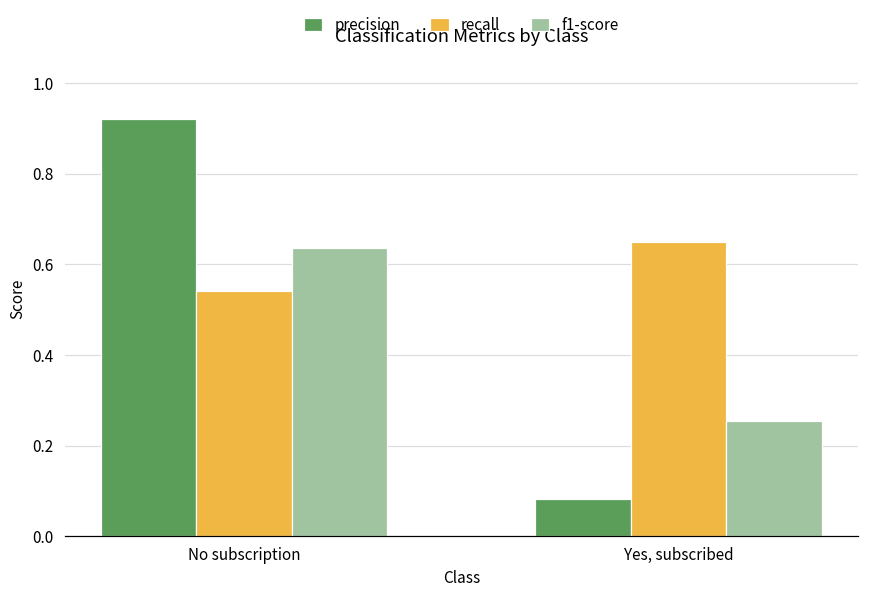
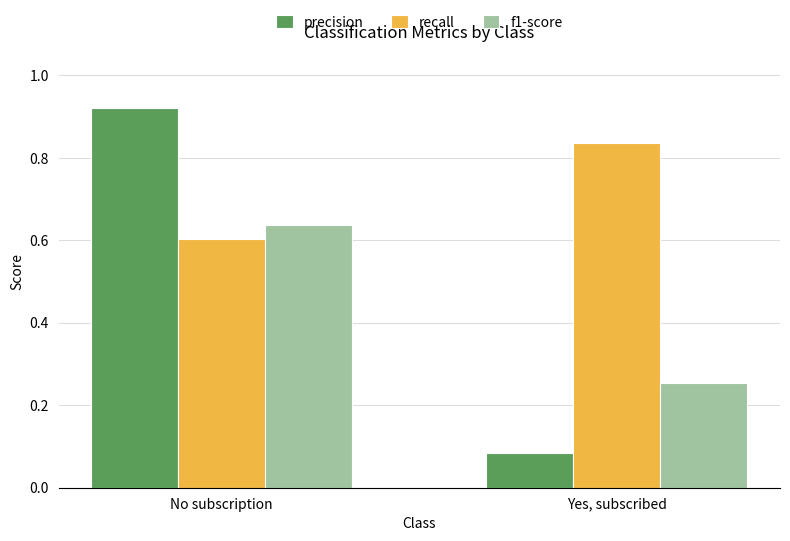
  {
    "precision": {
      "No subscription": 0.92,
      "Yes, subscribed": 0.08
    },
    "recall": {
-     "No subscription": 0.54,
-     "Yes, subscribed": 0.65
+     "No subscription": 0.60,
+     "Yes, subscribed": 0.84
    },
    "f1-score": {
      "No subscription": 0.64,
      "Yes, subscribed": 0.25
    }
  }
